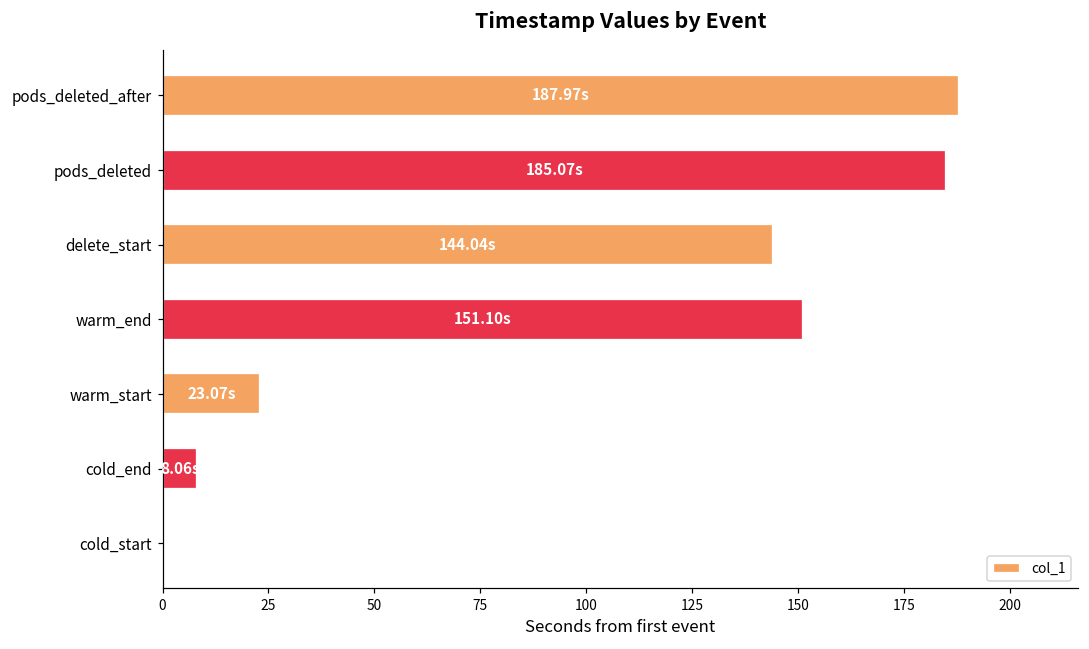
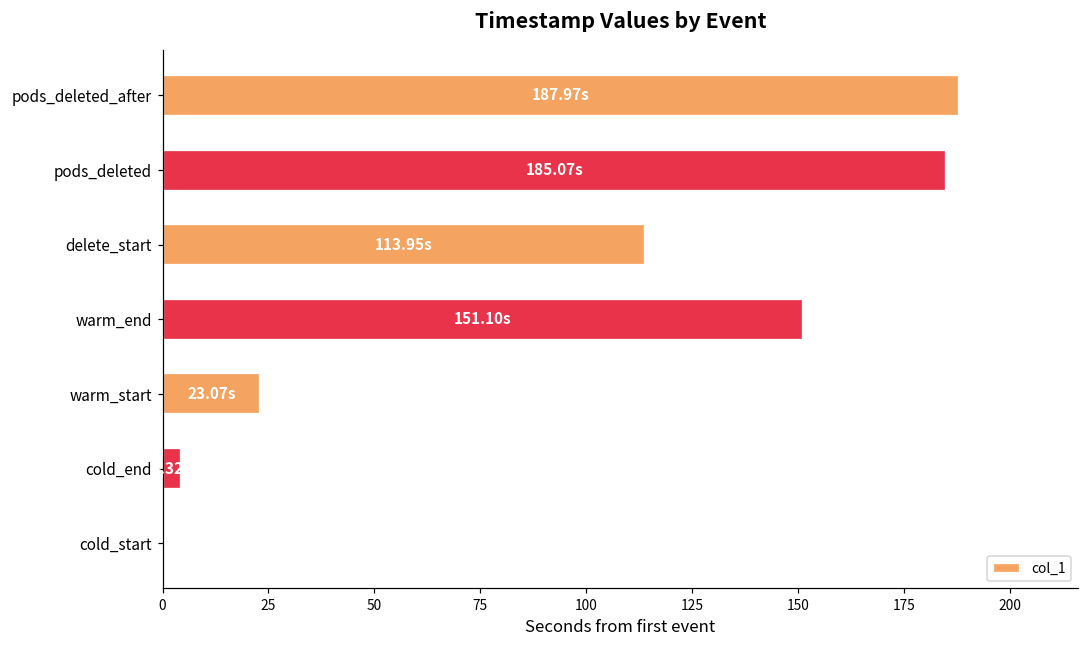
  {
    "pods_deleted_after": "187.97s",
    "pods_deleted": "185.07s",
-   "delete_start": "144.04s",
+   "delete_start": "113.95s",
    "warm_end": "151.10s",
    "warm_start": "23.07s",
-   "cold_end": "8"
+   "cold_end": "4"
  }
